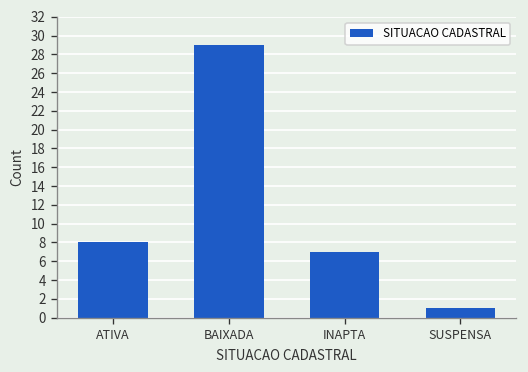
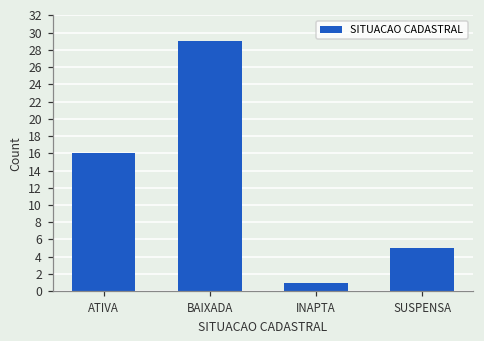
  {
-   "ATIVA": 8,
+   "ATIVA": 16,
    "BAIXADA": 29,
-   "INAPTA": 7,
-   "SUSPENSA": 1
+   "INAPTA": 1,
+   "SUSPENSA": 5
  }
